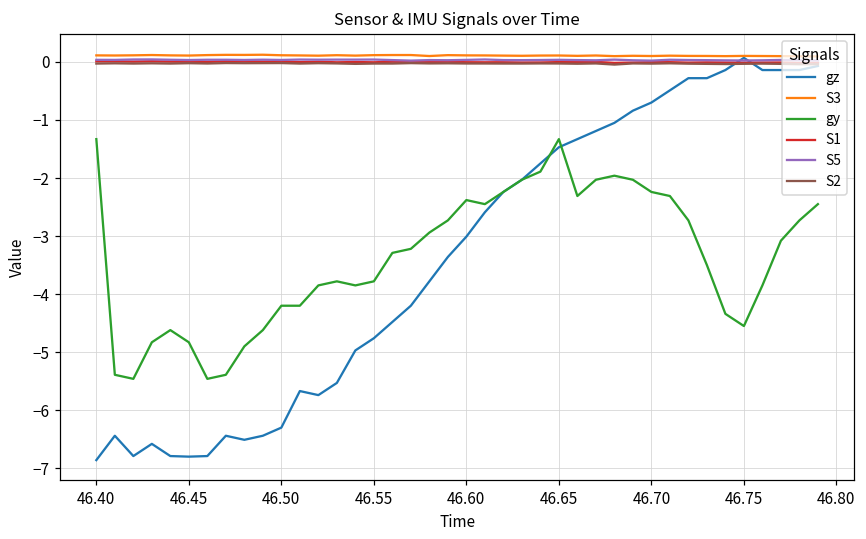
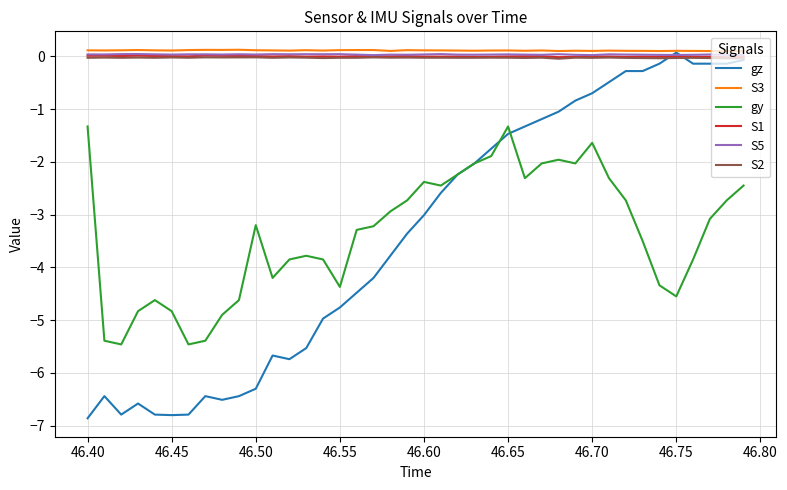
  {
    "gz": {
      "46.40": -6.9,
      "46.45": -6.8,
      "46.50": -6.3,
      "46.55": -4.8,
      "46.60": -3.0,
      "46.65": -1.5,
      "46.70": -0.7
    },
    "S3": {
      "46.40": 0.1,
      "46.45": 0.1,
      "46.50": 0.1,
      "46.55": 0.1,
      "46.60": 0.1,
      "46.65": 0.1,
      "46.70": 0.1
    },
    "gy": {
      "46.40": -1.3,
      "46.45": -4.8,
-     "46.50": -4.2,
-     "46.55": -3.8,
+     "46.50": -3.2,
+     "46.55": -4.4,
      "46.60": -2.4,
      "46.65": -1.3,
-     "46.70": -2.2,
+     "46.70": -1.6,
      "46.75": -4.6
    }
  }
